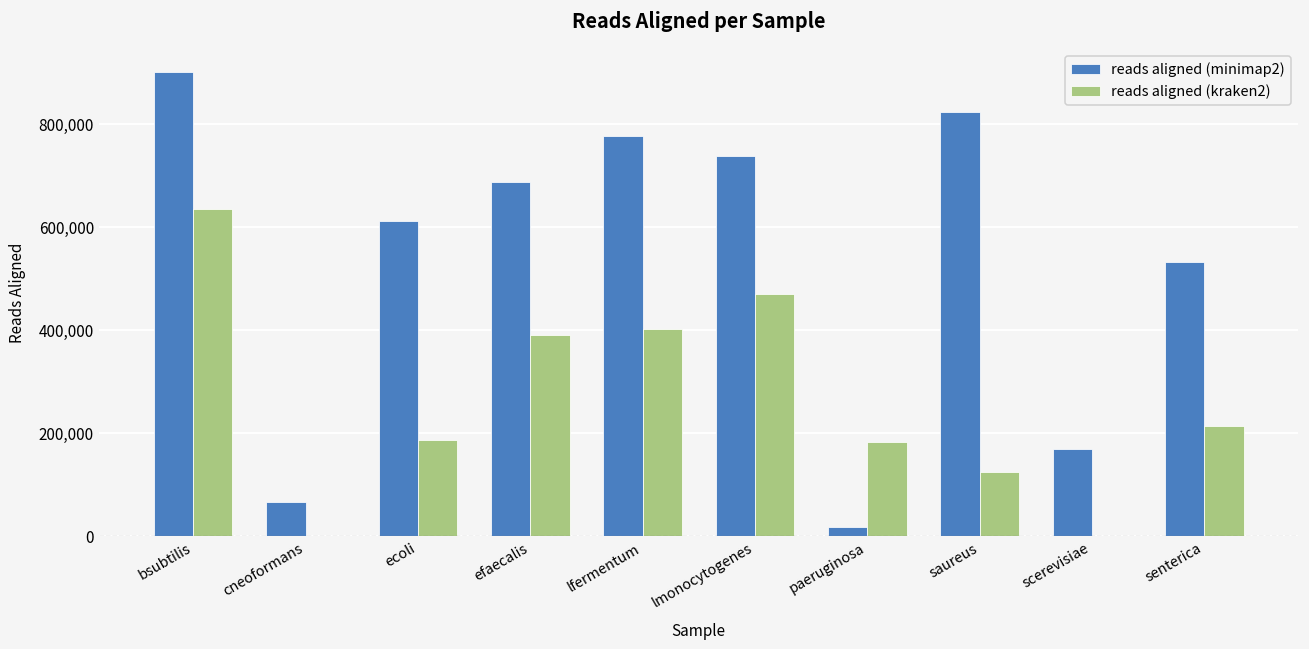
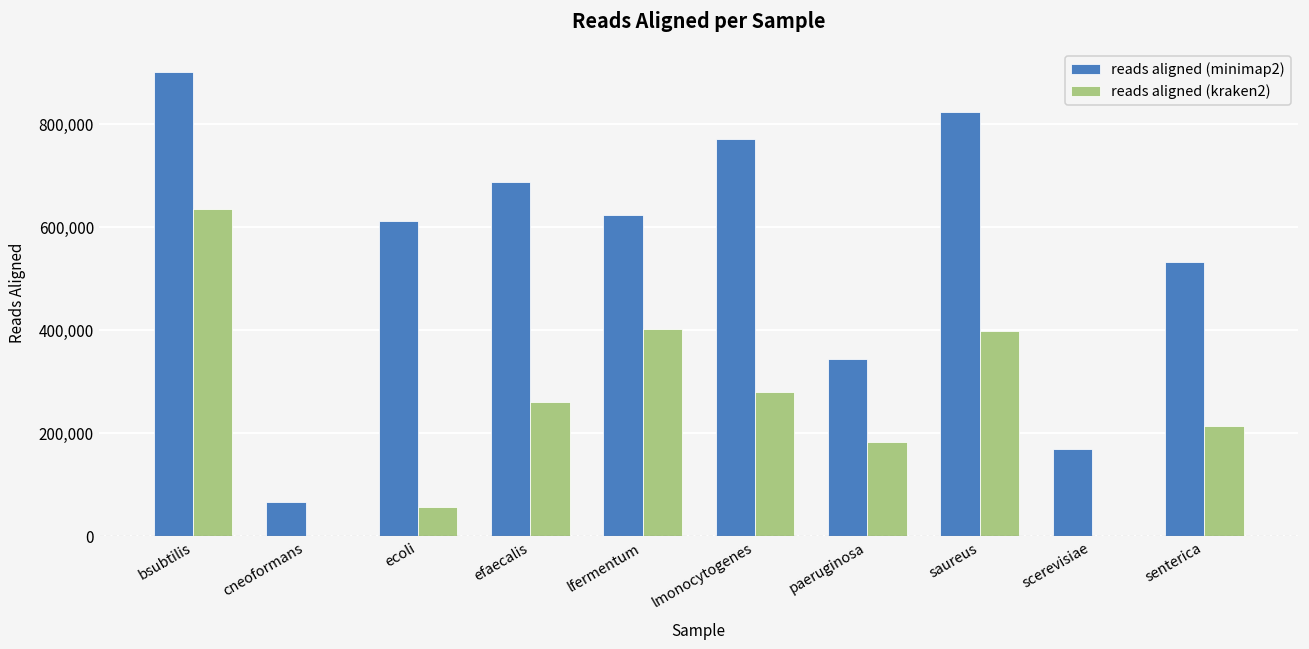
  {
    "reads aligned (minimap2)": {
      "bsubtilis": "900,000",
      "cneoformans": "70,000",
      "ecoli": "610,000",
      "efaecalis": "690,000",
-     "lfermentum": "780,000",
-     "lmonocytogenes": "740,000",
-     "paeruginosa": "20,000",
+     "lfermentum": "620,000",
+     "lmonocytogenes": "770,000",
+     "paeruginosa": "340,000",
      "saureus": "820,000",
      "scerevisiae": "170,000",
      "senterica": "530,000"
    },
    "reads aligned (kraken2)": {
      "bsubtilis": "640,000",
      "cneoformans": "0",
-     "ecoli": "190,000",
-     "efaecalis": "390,000",
+     "ecoli": "60,000",
+     "efaecalis": "260,000",
      "lfermentum": "400,000",
-     "lmonocytogenes": "470,000",
+     "lmonocytogenes": "280,000",
      "paeruginosa": "180,000",
-     "saureus": "120,000",
+     "saureus": "400,000",
      "scerevisiae": "0",
      "senterica": "210,000"
    }
  }
